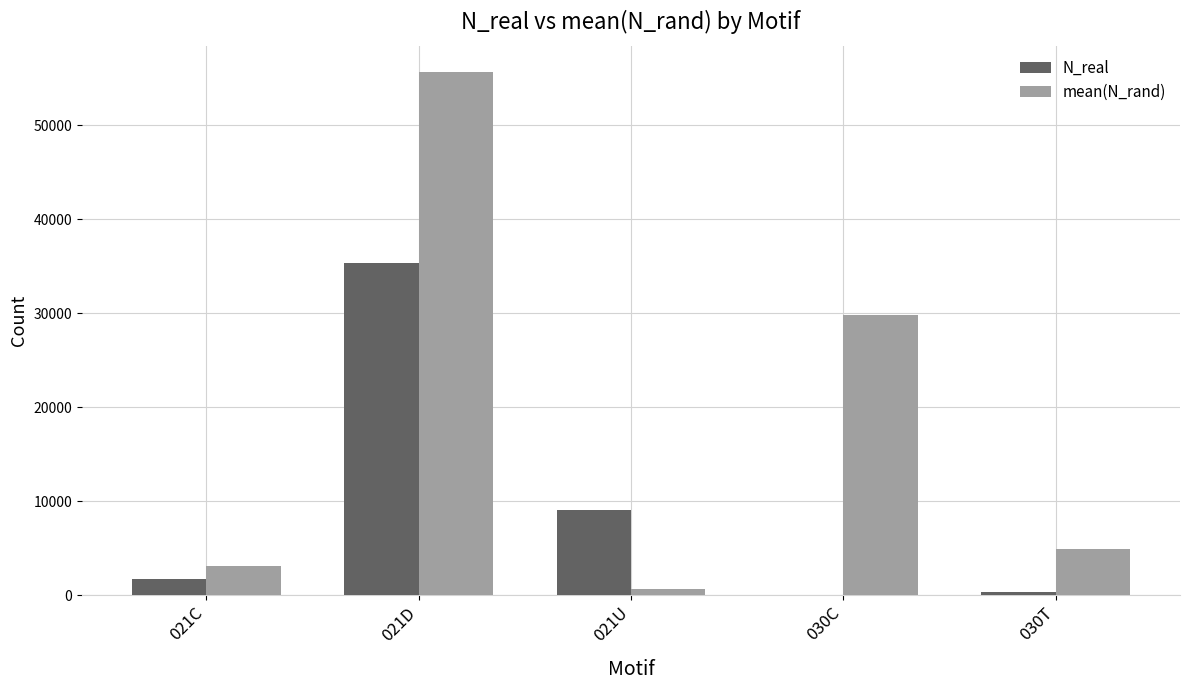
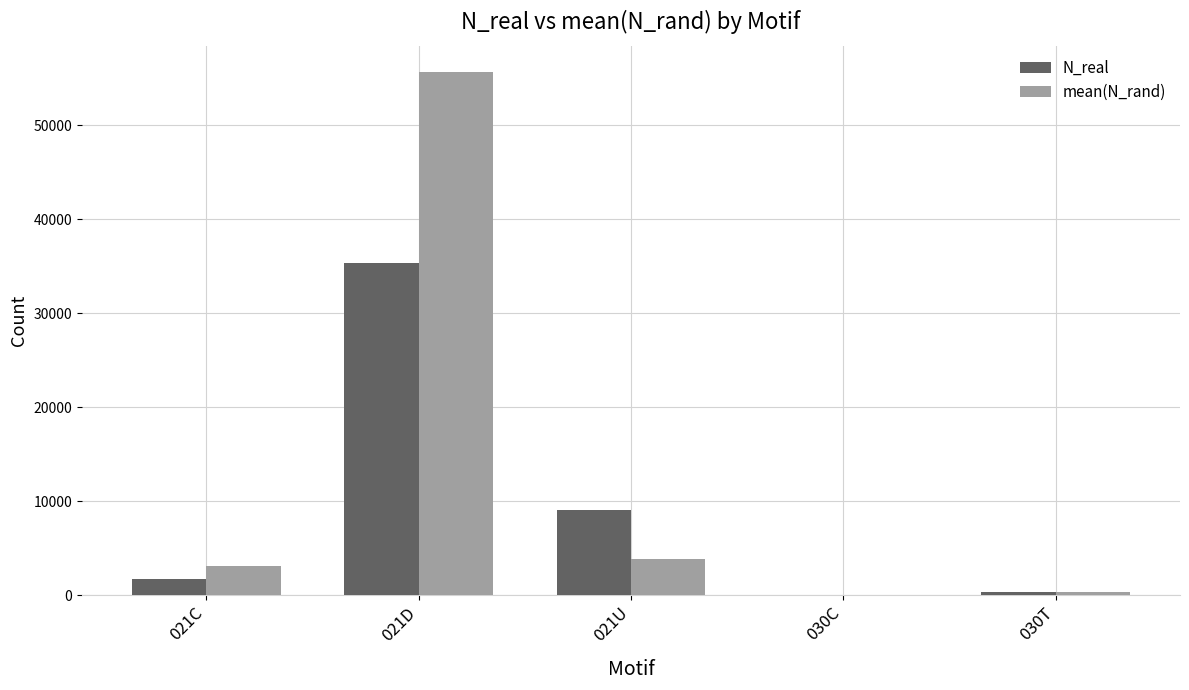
  {
    "N_real": {
      "021C": 2000,
      "021D": 35000,
      "021U": 9000,
      "030C": 0,
      "030T": 0
    },
    "mean(N_rand)": {
      "021C": 3000,
      "021D": 56000,
-     "021U": 1000,
-     "030C": 30000,
-     "030T": 5000
+     "021U": 4000,
+     "030C": 0,
+     "030T": 0
    }
  }
